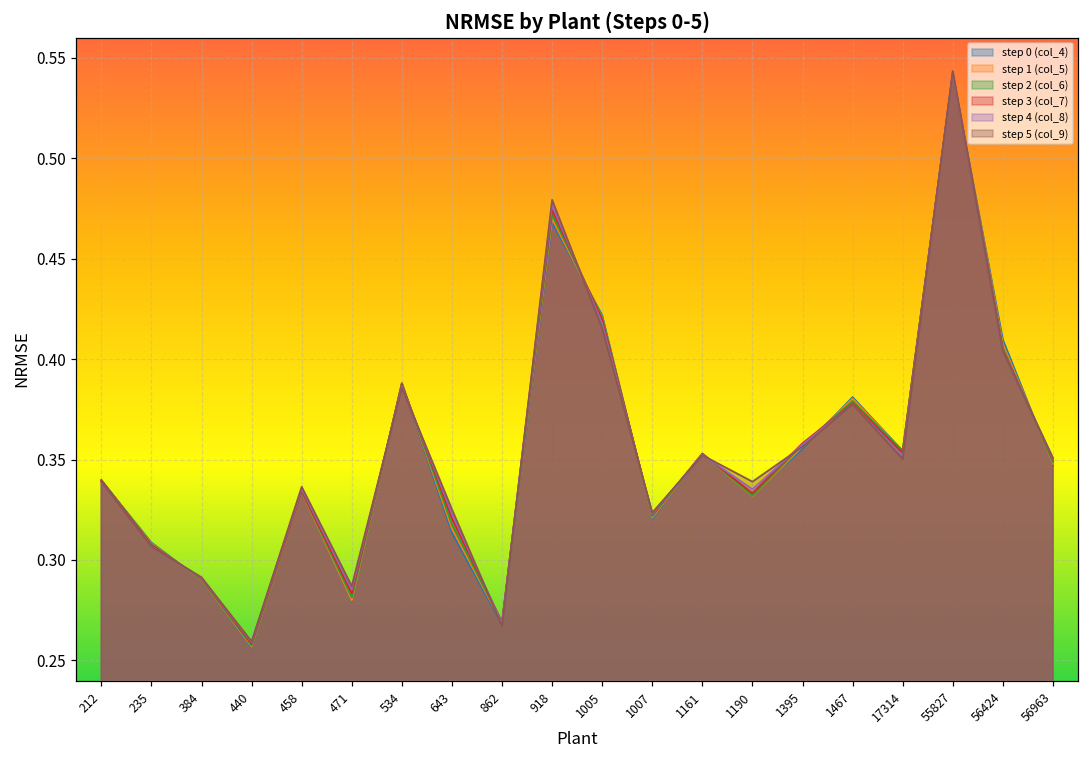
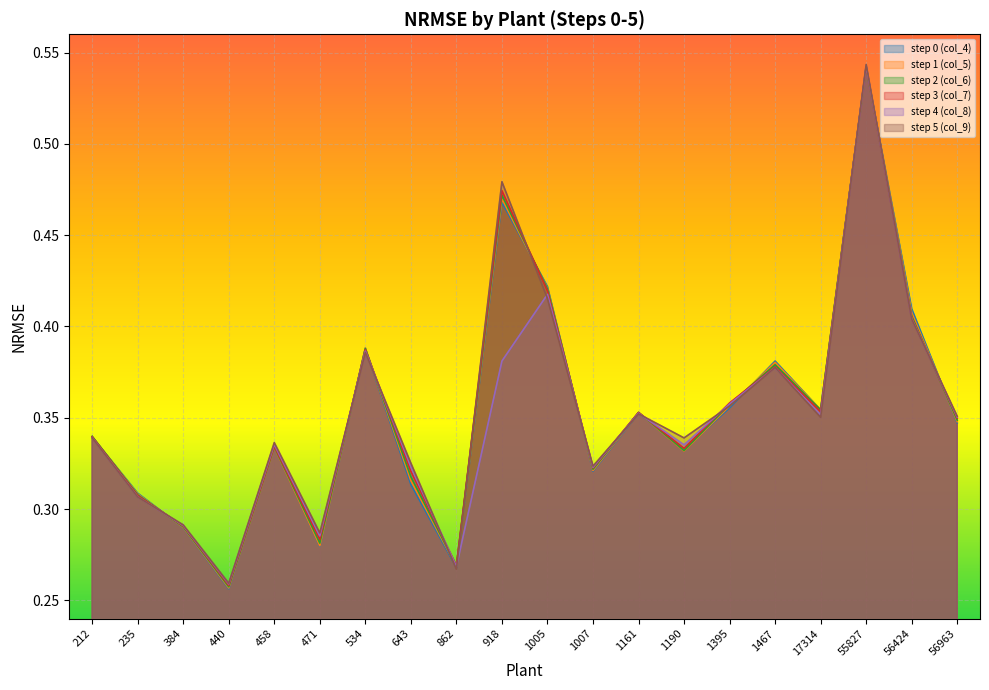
  {
    "step 0 (col_4)": {
      "643": 0.314,
      "918": 0.468,
      "56424": 0.410
    },
    "step 2 (col_6)": {
      "643": 0.318,
      "918": 0.472
    },
    "step 4 (col_8)": {
      "471": 0.285,
      "643": 0.323,
-     "918": 0.477,
+     "918": 0.381,
      "1005": 0.418,
      "1190": 0.335
    }
  }
